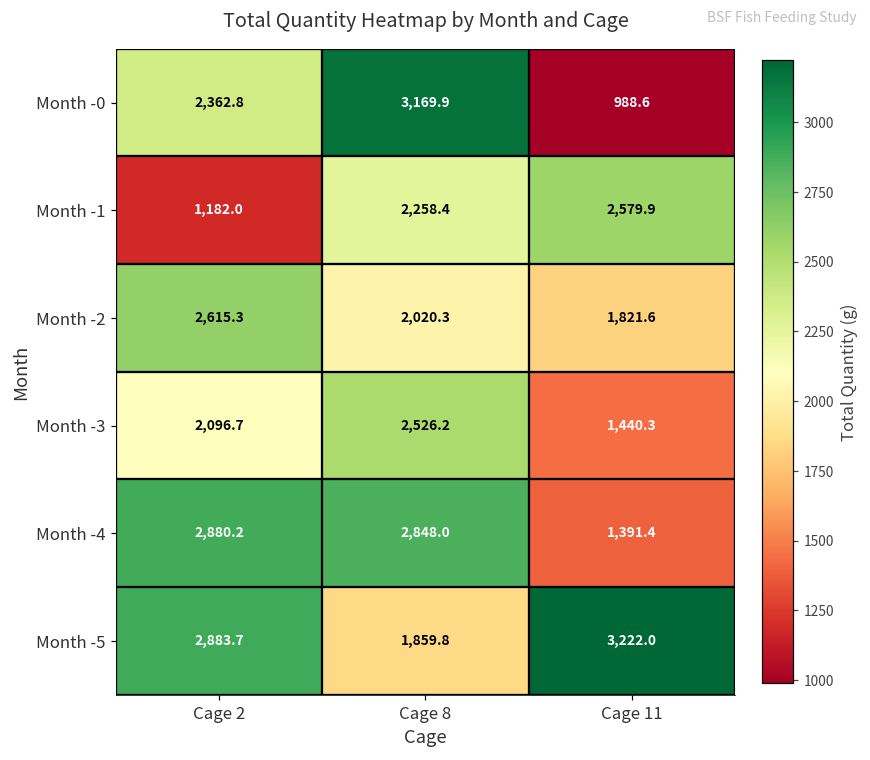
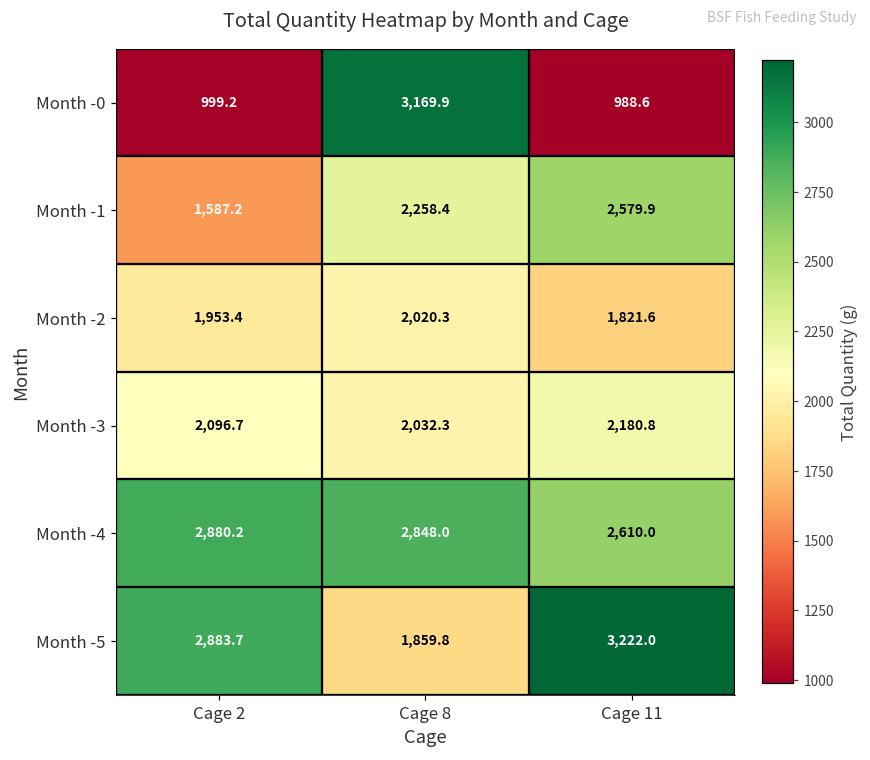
  {
    "Month -0": {
-     "Cage 2": "2,362.8",
+     "Cage 2": "999.2",
      "Cage 8": "3,169.9",
      "Cage 11": "988.6"
    },
    "Month -1": {
-     "Cage 2": "1,182.0",
+     "Cage 2": "1,587.2",
      "Cage 8": "2,258.4",
      "Cage 11": "2,579.9"
    },
    "Month -2": {
-     "Cage 2": "2,615.3",
+     "Cage 2": "1,953.4",
      "Cage 8": "2,020.3",
      "Cage 11": "1,821.6"
    },
    "Month -3": {
      "Cage 2": "2,096.7",
-     "Cage 8": "2,526.2",
-     "Cage 11": "1,440.3"
+     "Cage 8": "2,032.3",
+     "Cage 11": "2,180.8"
    },
    "Month -4": {
      "Cage 2": "2,880.2",
      "Cage 8": "2,848.0",
-     "Cage 11": "1,391.4"
+     "Cage 11": "2,610.0"
    },
    "Month -5": {
      "Cage 2": "2,883.7",
      "Cage 8": "1,859.8",
      "Cage 11": "3,222.0"
    }
  }
